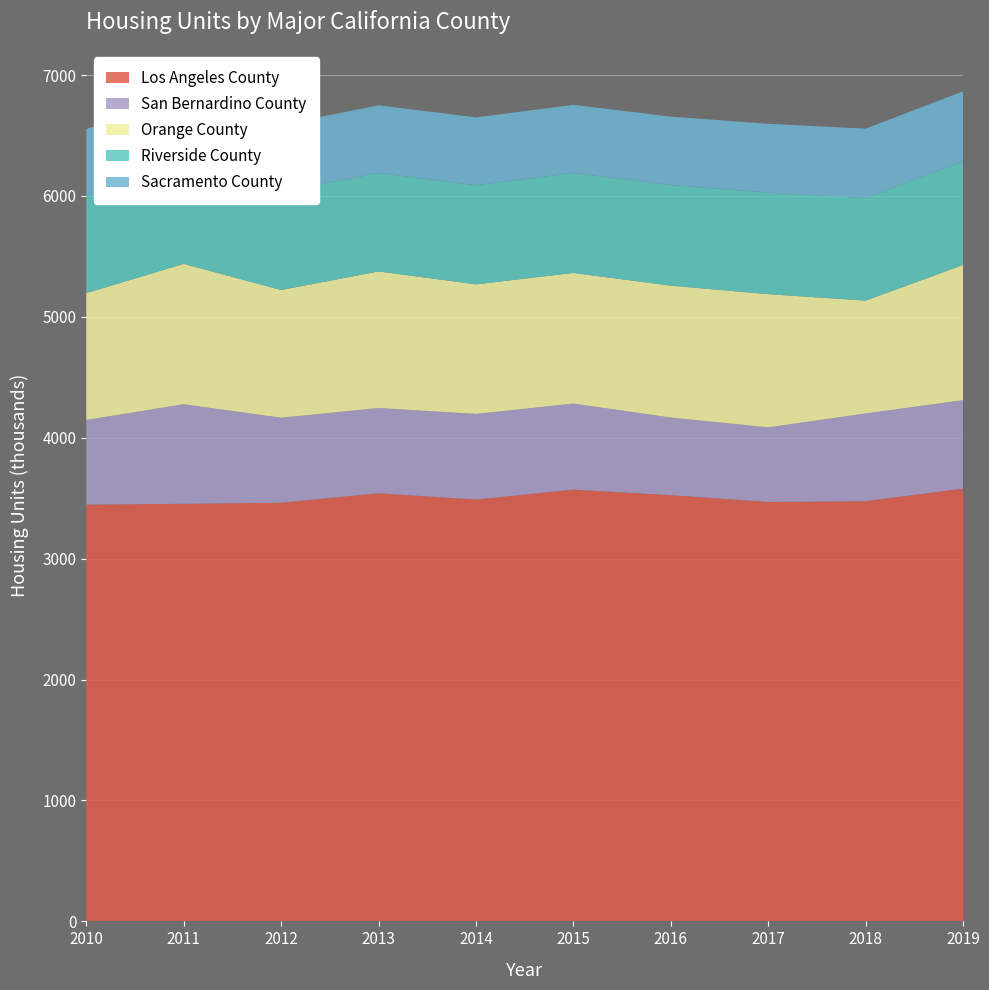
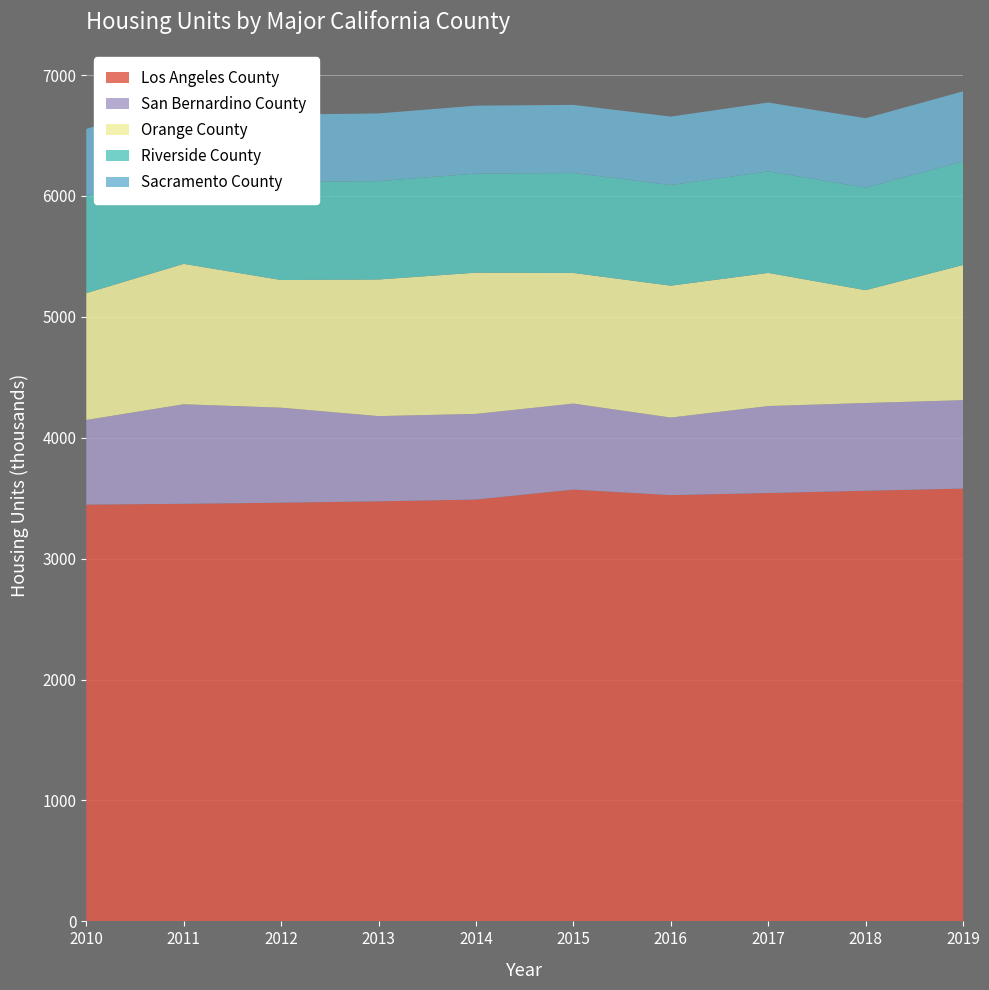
  {
    "Los Angeles County": {
      "2010": 3450,
      "2011": 3450,
      "2012": 3460,
-     "2013": 3540,
+     "2013": 3470,
      "2014": 3490,
      "2015": 3570,
      "2016": 3530,
-     "2017": 3470,
-     "2018": 3480,
+     "2017": 3540,
+     "2018": 3560,
      "2019": 3580
    },
    "San Bernardino County": {
      "2010": 700,
      "2011": 820,
-     "2012": 700,
+     "2012": 790,
      "2013": 700,
      "2014": 710,
      "2015": 710,
      "2016": 640,
-     "2017": 620,
+     "2017": 720,
      "2018": 730,
      "2019": 730
    },
    "Orange County": {
      "2010": 1050,
      "2011": 1160,
      "2012": 1060,
      "2013": 1130,
-     "2014": 1070,
+     "2014": 1170,
      "2015": 1080,
      "2016": 1090,
      "2017": 1100,
      "2018": 930,
      "2019": 1120
    }
  }
